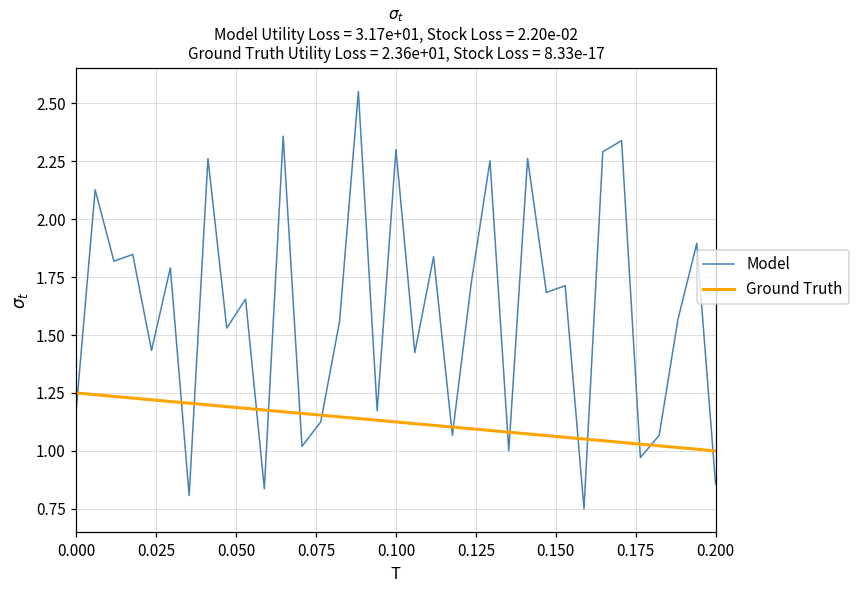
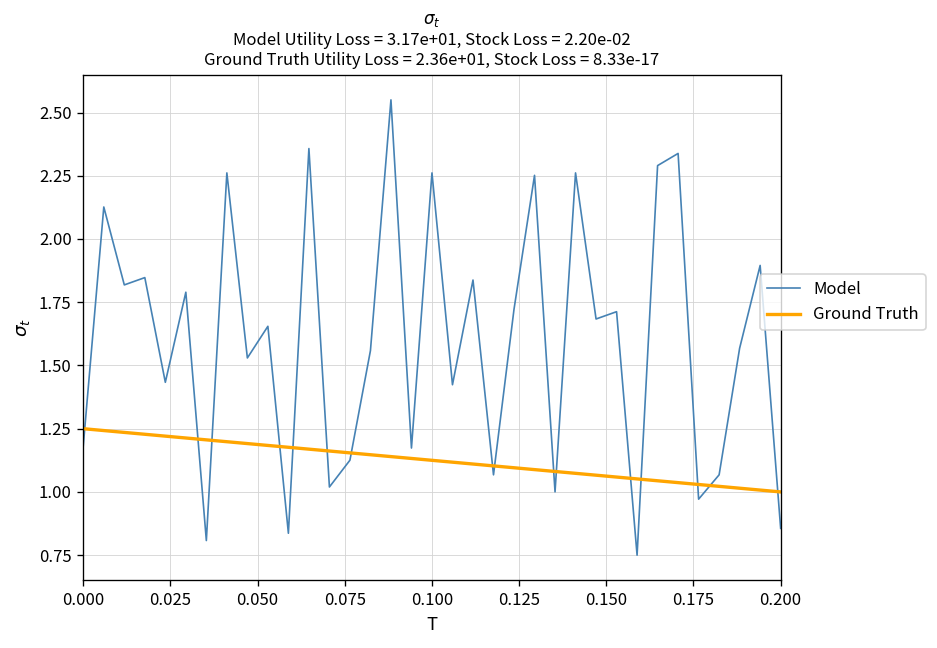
  {
    "Model": {
      "0.000": 1.18,
-     "0.100": 2.30,
+     "0.100": 2.26,
      "0.200": 0.86
    },
    "Ground Truth": {
      "0.000": 1.25,
      "0.100": 1.13,
      "0.200": 1.00
    }
  }
